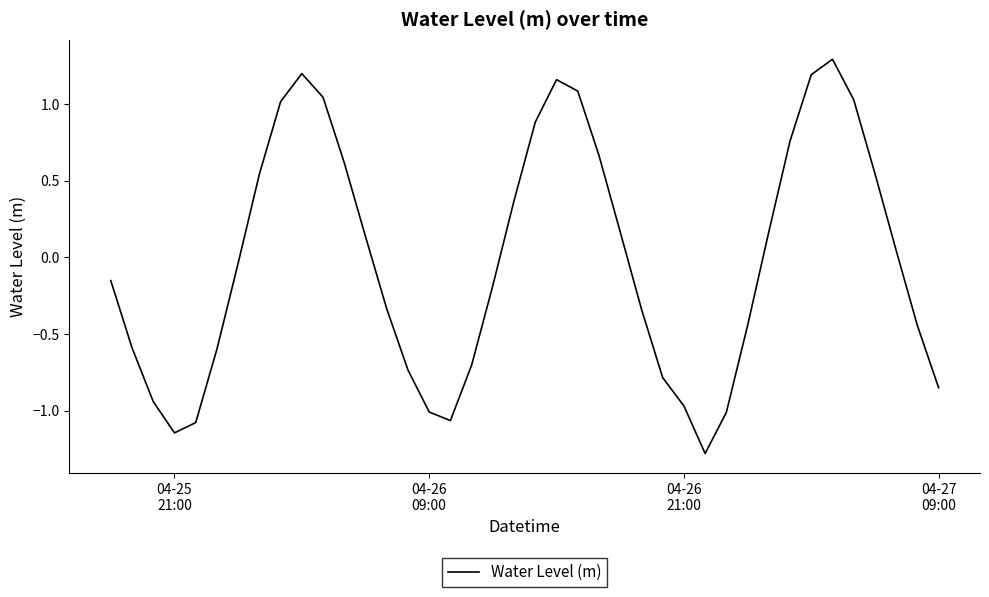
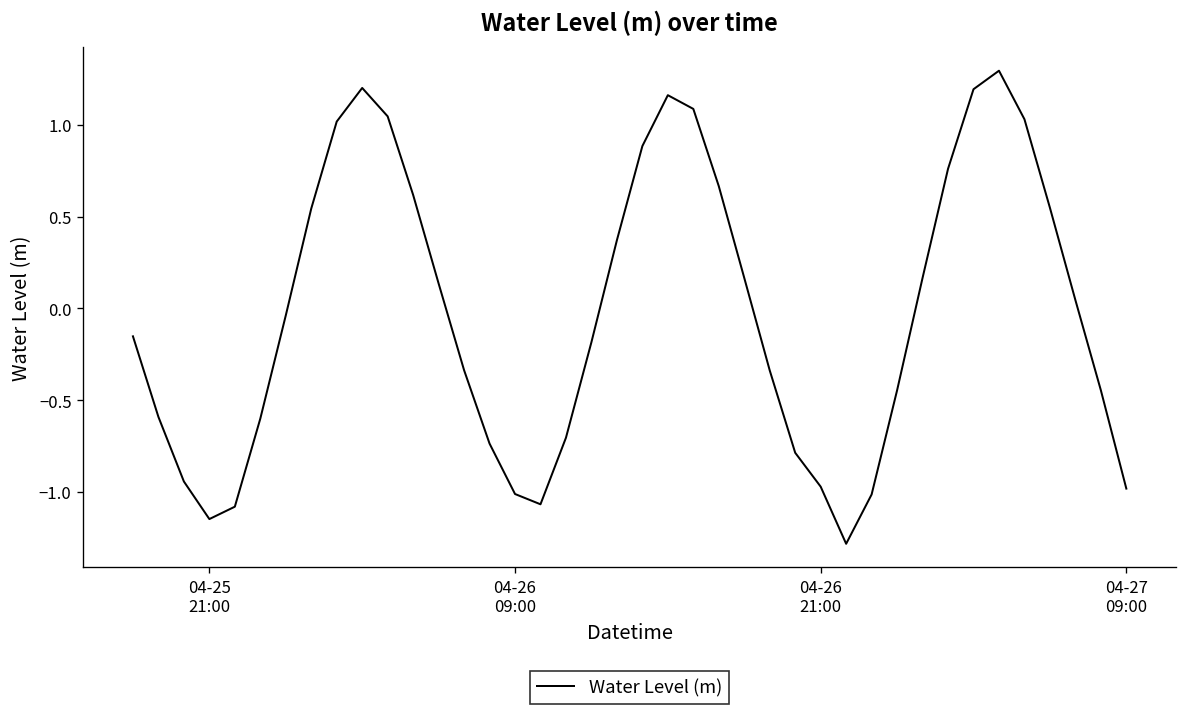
  {
    "04-25 21:00": -1.15,
    "04-26 09:00": -1.01,
    "04-26 21:00": -0.97,
-   "04-27 09:00": -0.85
+   "04-27 09:00": -0.98
  }
